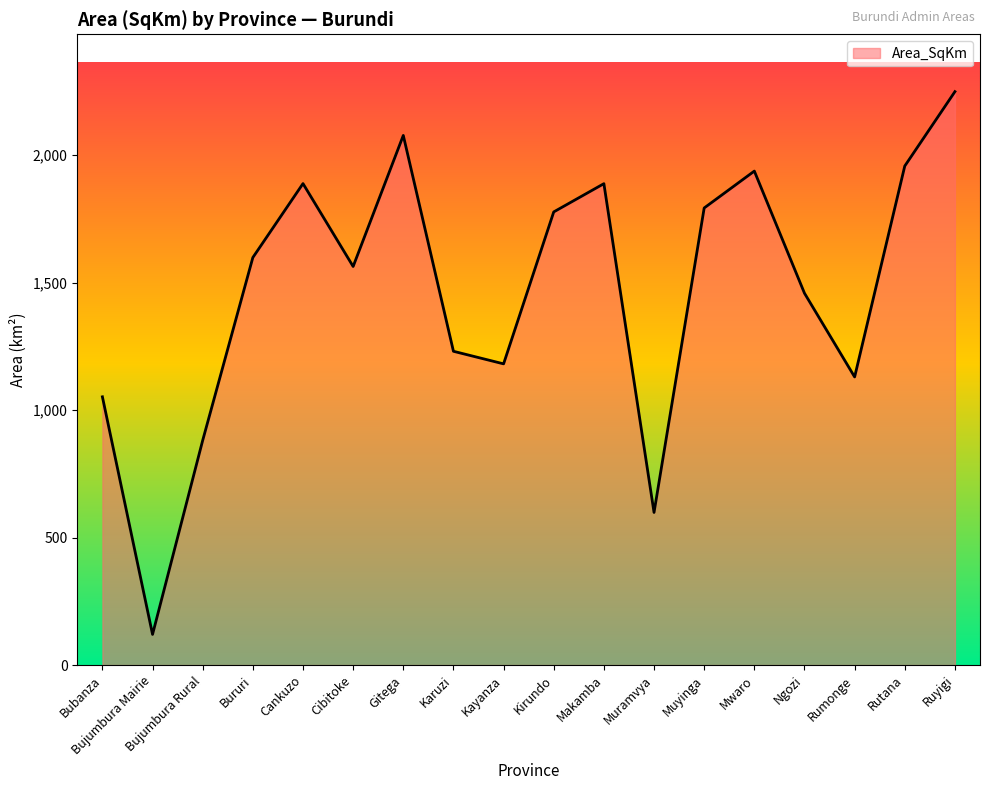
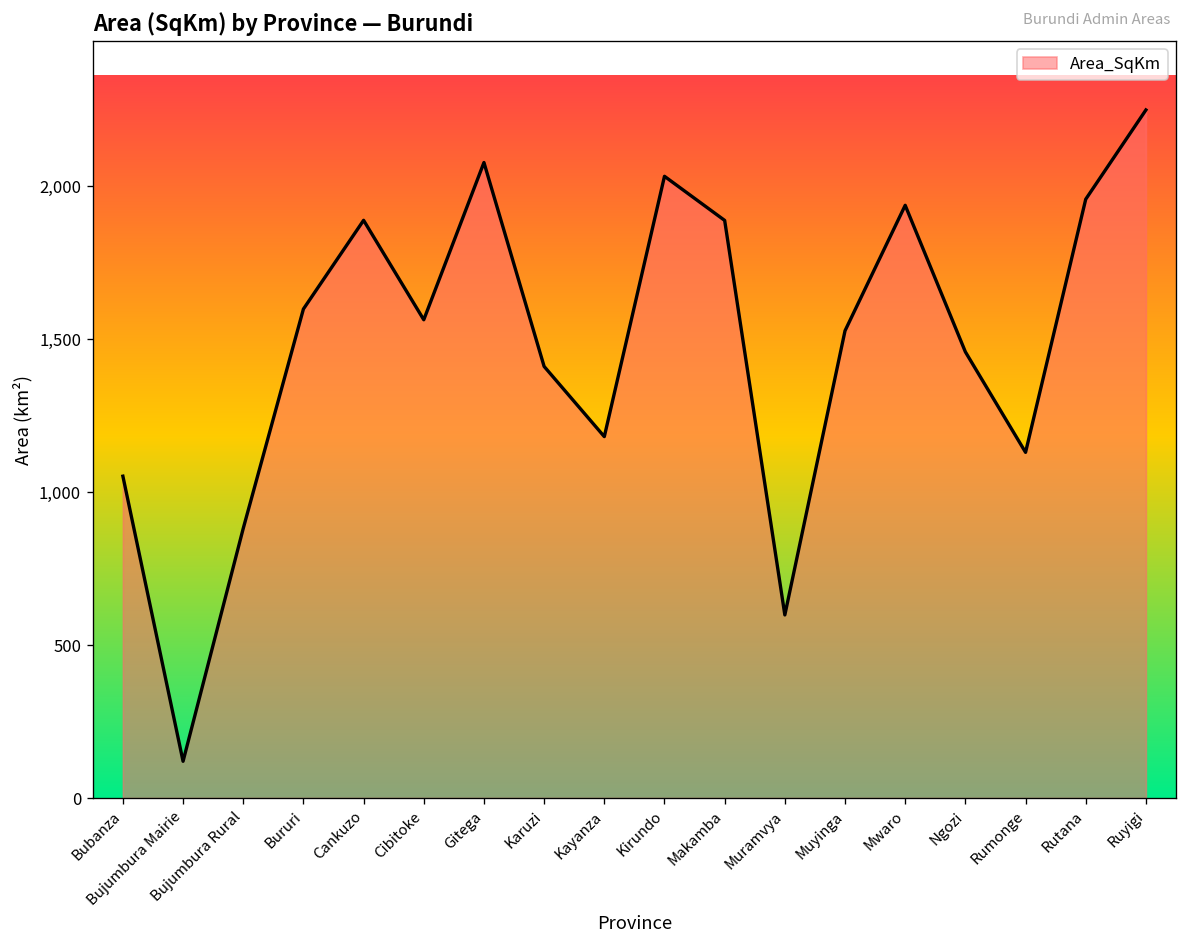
  {
    "Bubanza": "1,050",
    "Bujumbura Mairie": "120",
    "Bujumbura Rural": "880",
    "Bururi": "1,600",
    "Cankuzo": "1,890",
    "Cibitoke": "1,560",
    "Gitega": "2,080",
-   "Karuzi": "1,230",
+   "Karuzi": "1,410",
    "Kayanza": "1,180",
-   "Kirundo": "1,780",
+   "Kirundo": "2,030",
    "Makamba": "1,890",
    "Muramvya": "600",
-   "Muyinga": "1,790",
+   "Muyinga": "1,530",
    "Mwaro": "1,940",
    "Ngozi": "1,460",
    "Rumonge": "1,130",
    "Rutana": "1,960",
    "Ruyigi": "2,250"
  }
